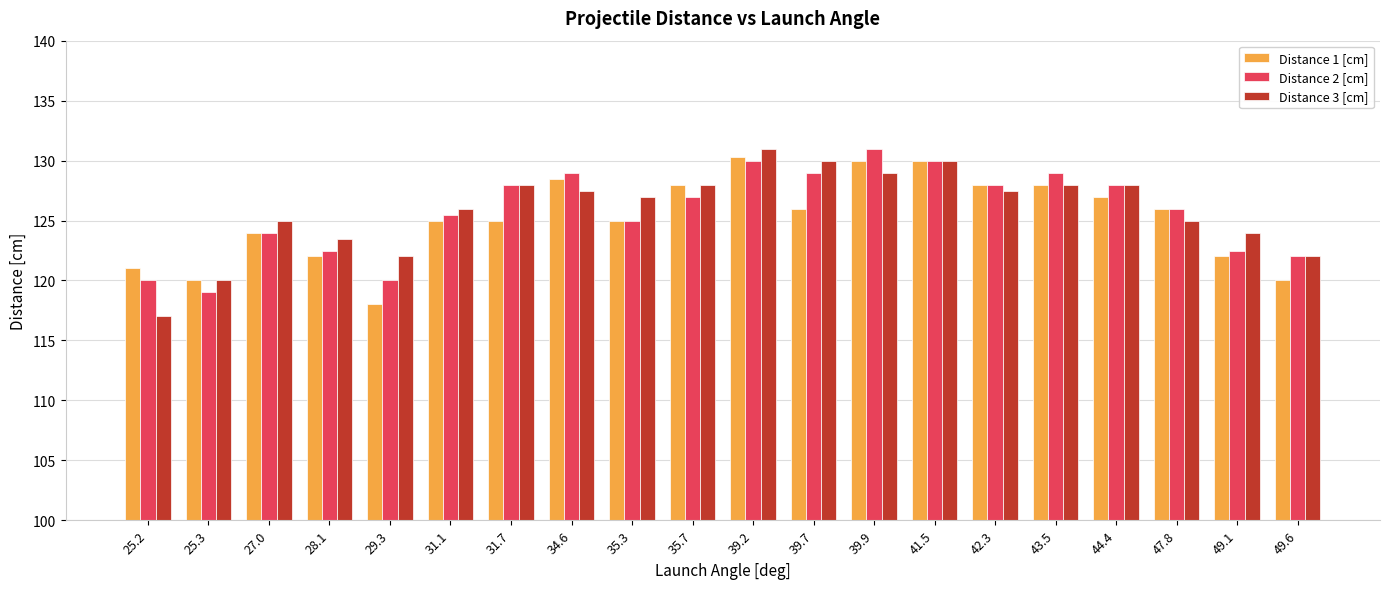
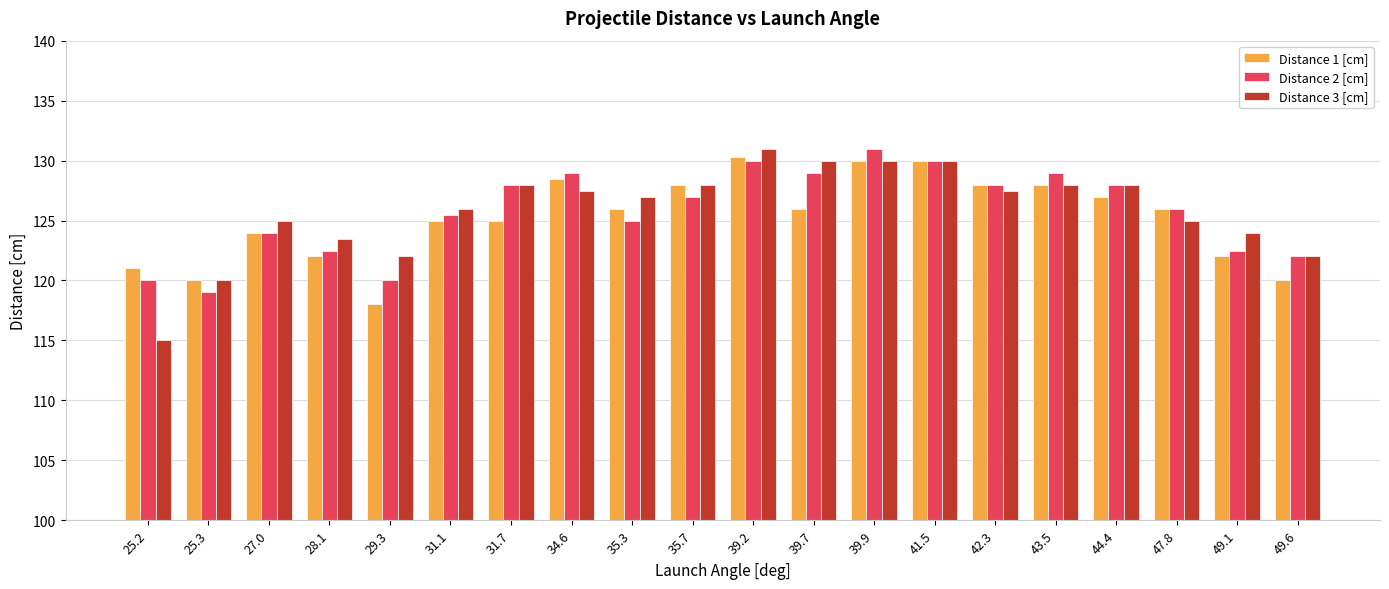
  {
    "Distance 1 [cm]": {
      "25.2": 121,
      "25.3": 120,
      "27.0": 124,
      "28.1": 122,
      "29.3": 118,
      "31.1": 125,
      "31.7": 125,
      "34.6": 128.5,
-     "35.3": 125,
+     "35.3": 126,
      "35.7": 128,
      "39.2": 130.3,
      "39.7": 126,
      "39.9": 130,
      "41.5": 130,
      "42.3": 128,
      "43.5": 128,
      "44.4": 127,
      "47.8": 126,
      "49.1": 122,
      "49.6": 120
    },
    "Distance 2 [cm]": {
      "25.2": 120,
      "25.3": 119,
      "27.0": 124,
      "28.1": 122.5,
      "29.3": 120,
      "31.1": 125.5,
      "31.7": 128,
      "34.6": 129,
      "35.3": 125,
      "35.7": 127,
      "39.2": 130,
      "39.7": 129,
      "39.9": 131,
      "41.5": 130,
      "42.3": 128,
      "43.5": 129,
      "44.4": 128,
      "47.8": 126,
      "49.1": 122.5,
      "49.6": 122
    },
    "Distance 3 [cm]": {
-     "25.2": 117,
+     "25.2": 115,
      "25.3": 120,
      "27.0": 125,
      "28.1": 123.5,
      "29.3": 122,
      "31.1": 126,
      "31.7": 128,
      "34.6": 127.5,
      "35.3": 127,
      "35.7": 128,
      "39.2": 131,
      "39.7": 130,
-     "39.9": 129,
+     "39.9": 130,
      "41.5": 130,
      "42.3": 127.5,
      "43.5": 128,
      "44.4": 128,
      "47.8": 125,
      "49.1": 124,
      "49.6": 122
    }
  }
